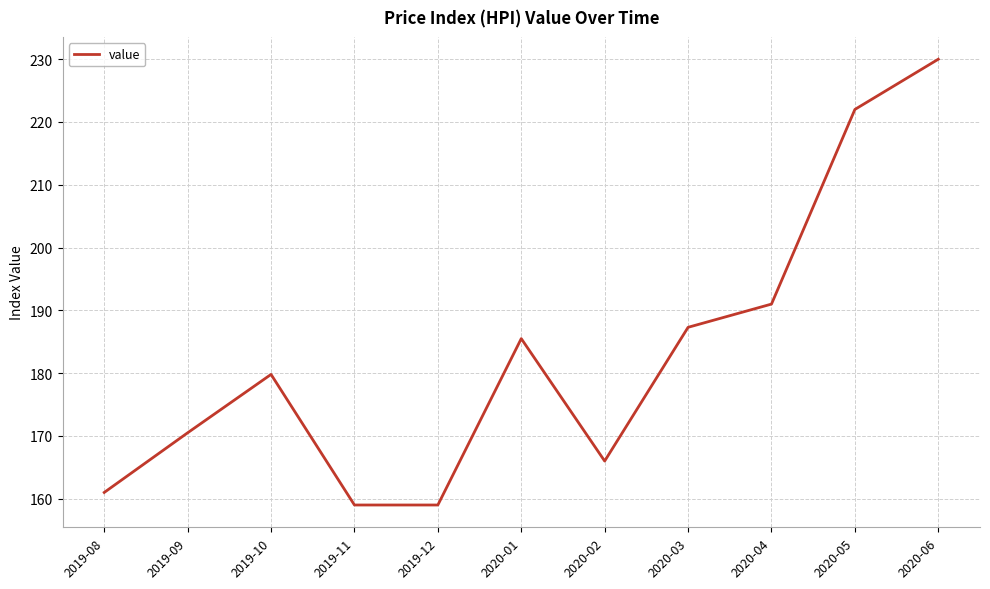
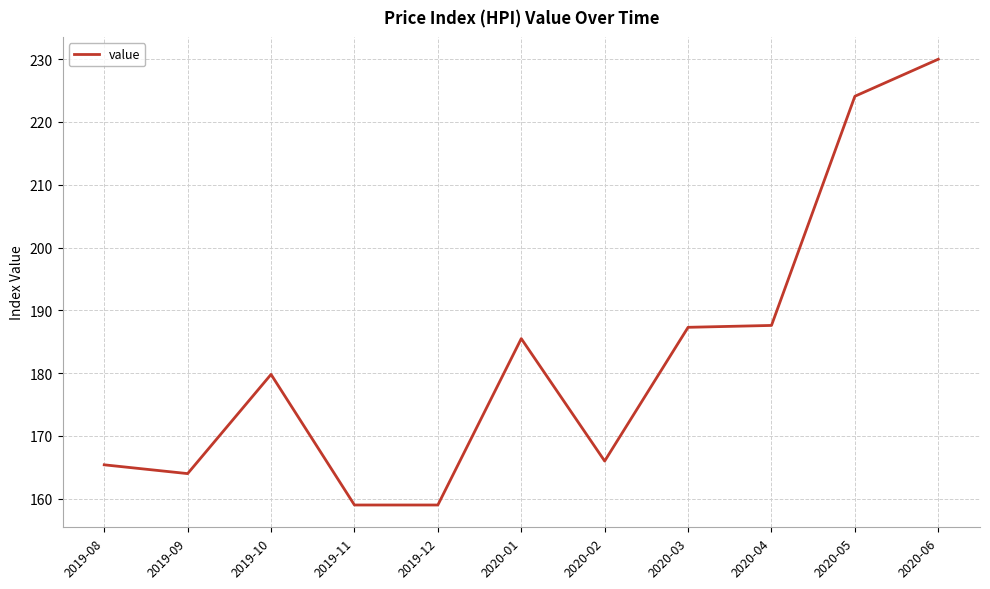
  {
-   "2019-08": 161,
-   "2019-09": 171,
+   "2019-08": 165,
+   "2019-09": 164,
    "2019-10": 180,
    "2019-11": 159,
    "2019-12": 159,
    "2020-01": 186,
    "2020-02": 166,
    "2020-03": 187,
-   "2020-04": 191,
-   "2020-05": 222,
+   "2020-04": 188,
+   "2020-05": 224,
    "2020-06": 230
  }
